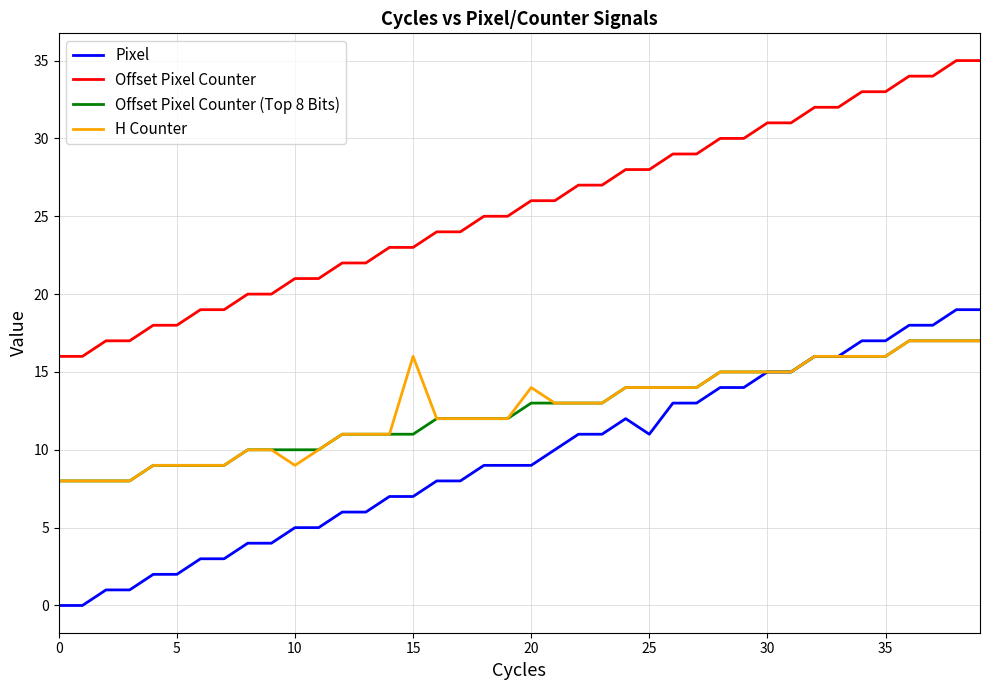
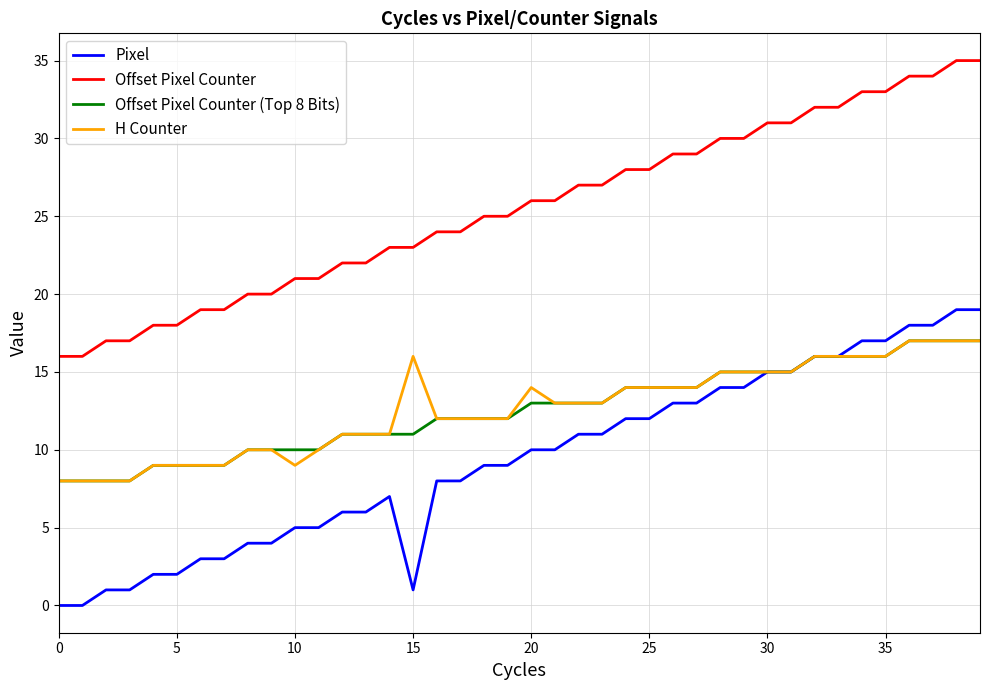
  {
    "Pixel": {
      "0": 0,
      "5": 2,
      "10": 5,
-     "15": 7,
-     "20": 9,
-     "25": 11,
+     "15": 1,
+     "20": 10,
+     "25": 12,
      "35": 17
    },
    "Offset Pixel Counter": {
      "0": 16,
      "5": 18,
      "10": 21,
      "15": 23,
      "20": 26,
      "25": 28,
      "30": 31,
      "35": 33
    },
    "Offset Pixel Counter (Top 8 Bits)": {
      "10": 10,
      "15": 11,
      "20": 13
    },
    "H Counter": {
      "10": 9,
      "15": 16,
      "20": 14
    }
  }
